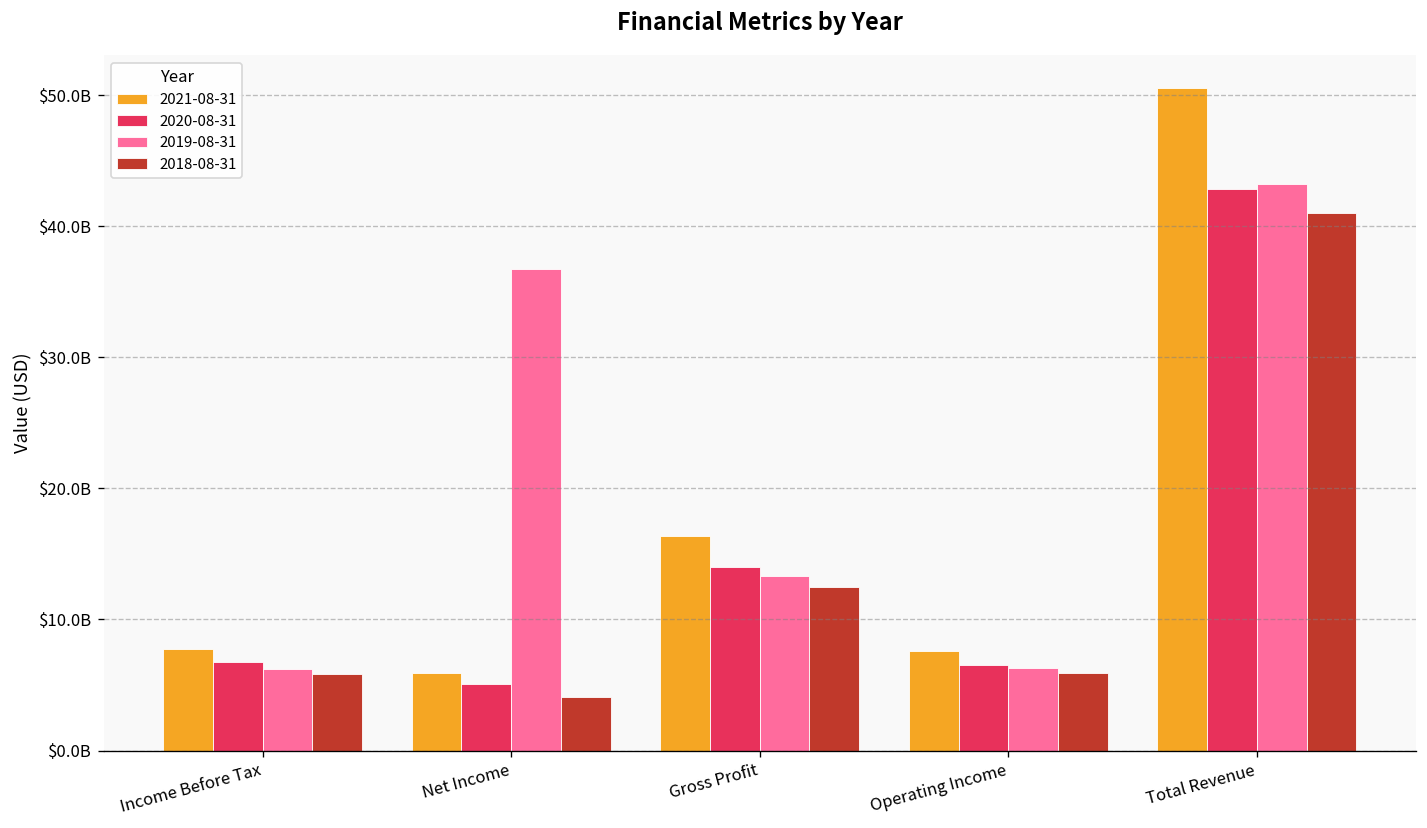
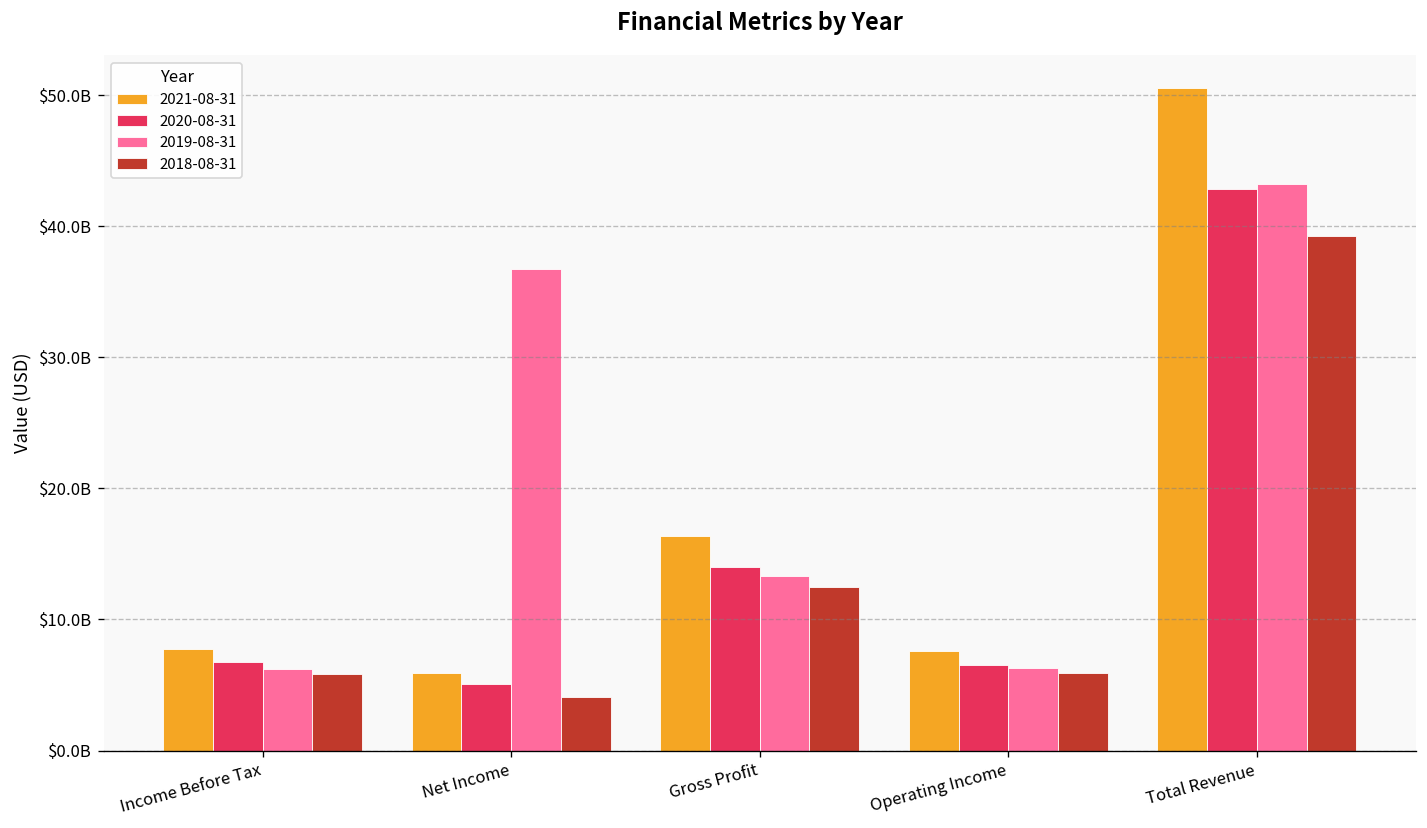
  {
    "2021-08-31": {
      "Income Before Tax": "$7800000000",
      "Net Income": "$5900000000",
      "Gross Profit": "$16400000000",
      "Operating Income": "$7600000000",
      "Total Revenue": "$50500000000"
    },
    "2020-08-31": {
      "Income Before Tax": "$6800000000",
      "Net Income": "$5100000000",
      "Gross Profit": "$14000000000",
      "Operating Income": "$6500000000",
      "Total Revenue": "$42900000000"
    },
    "2019-08-31": {
      "Income Before Tax": "$6300000000",
      "Net Income": "$36700000000",
      "Gross Profit": "$13300000000",
      "Operating Income": "$6300000000",
      "Total Revenue": "$43200000000"
    },
    "2018-08-31": {
      "Income Before Tax": "$5800000000",
      "Net Income": "$4100000000",
      "Gross Profit": "$12500000000",
      "Operating Income": "$5900000000",
-     "Total Revenue": "$41000000000"
+     "Total Revenue": "$39200000000"
    }
  }
